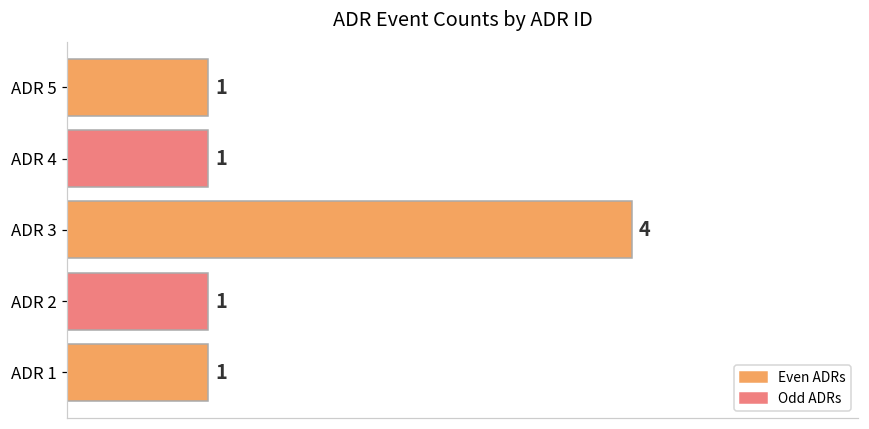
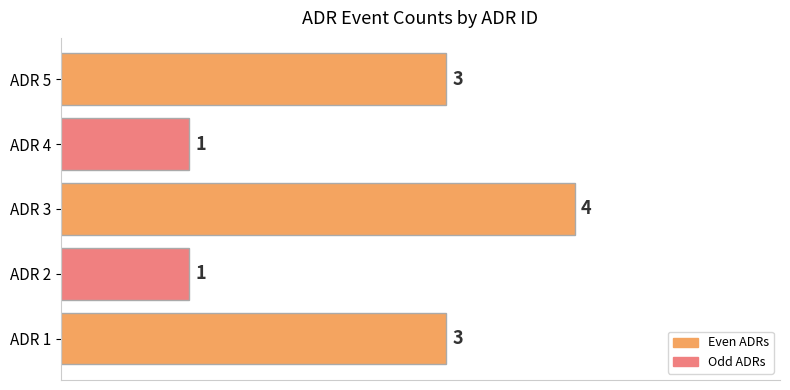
  {
-   "ADR 5": 1,
+   "ADR 5": 3,
    "ADR 4": 1,
    "ADR 3": 4,
    "ADR 2": 1,
-   "ADR 1": 1
+   "ADR 1": 3
  }
